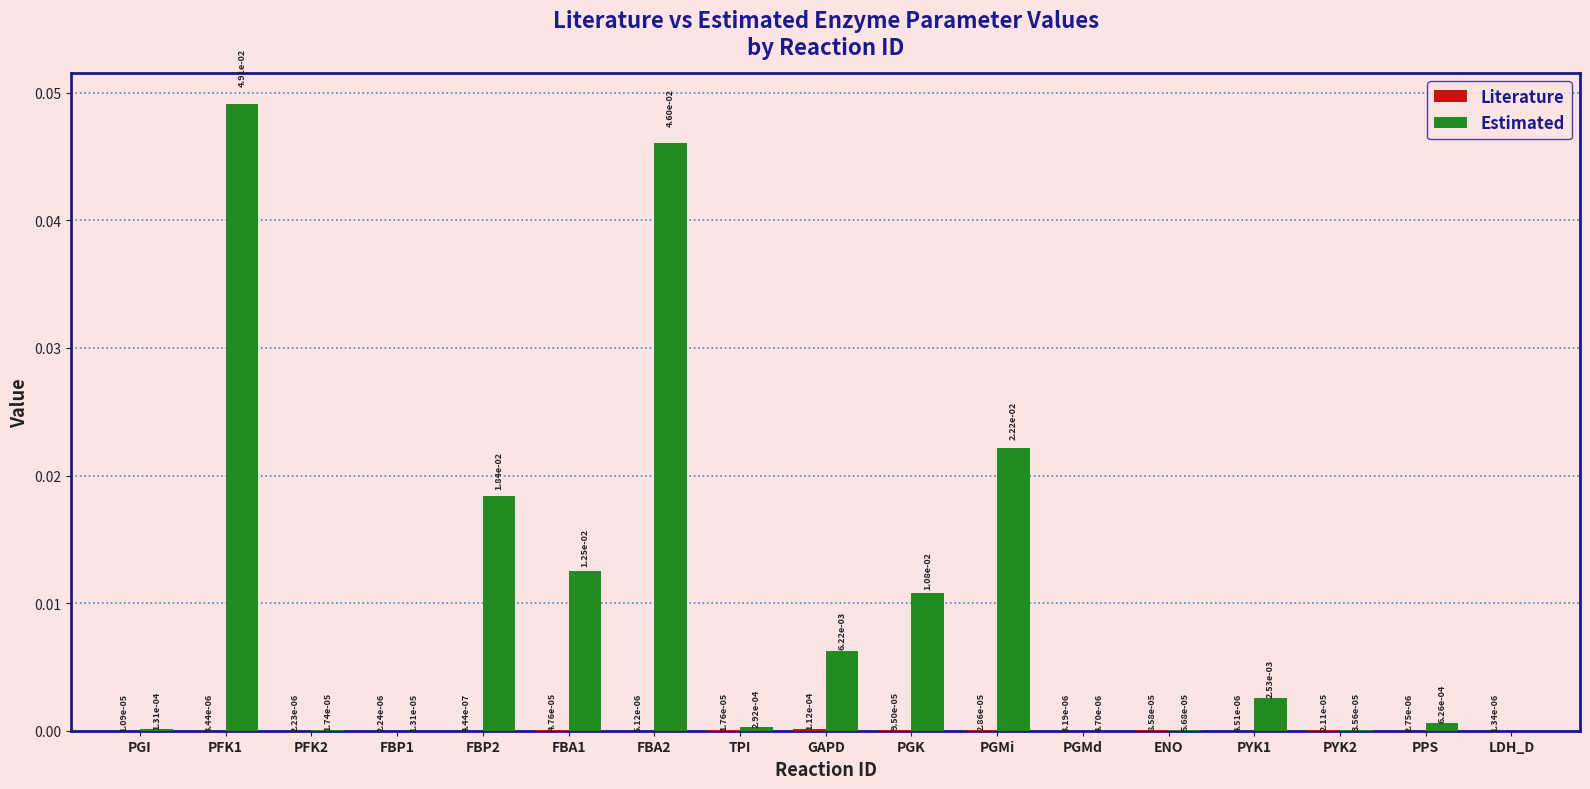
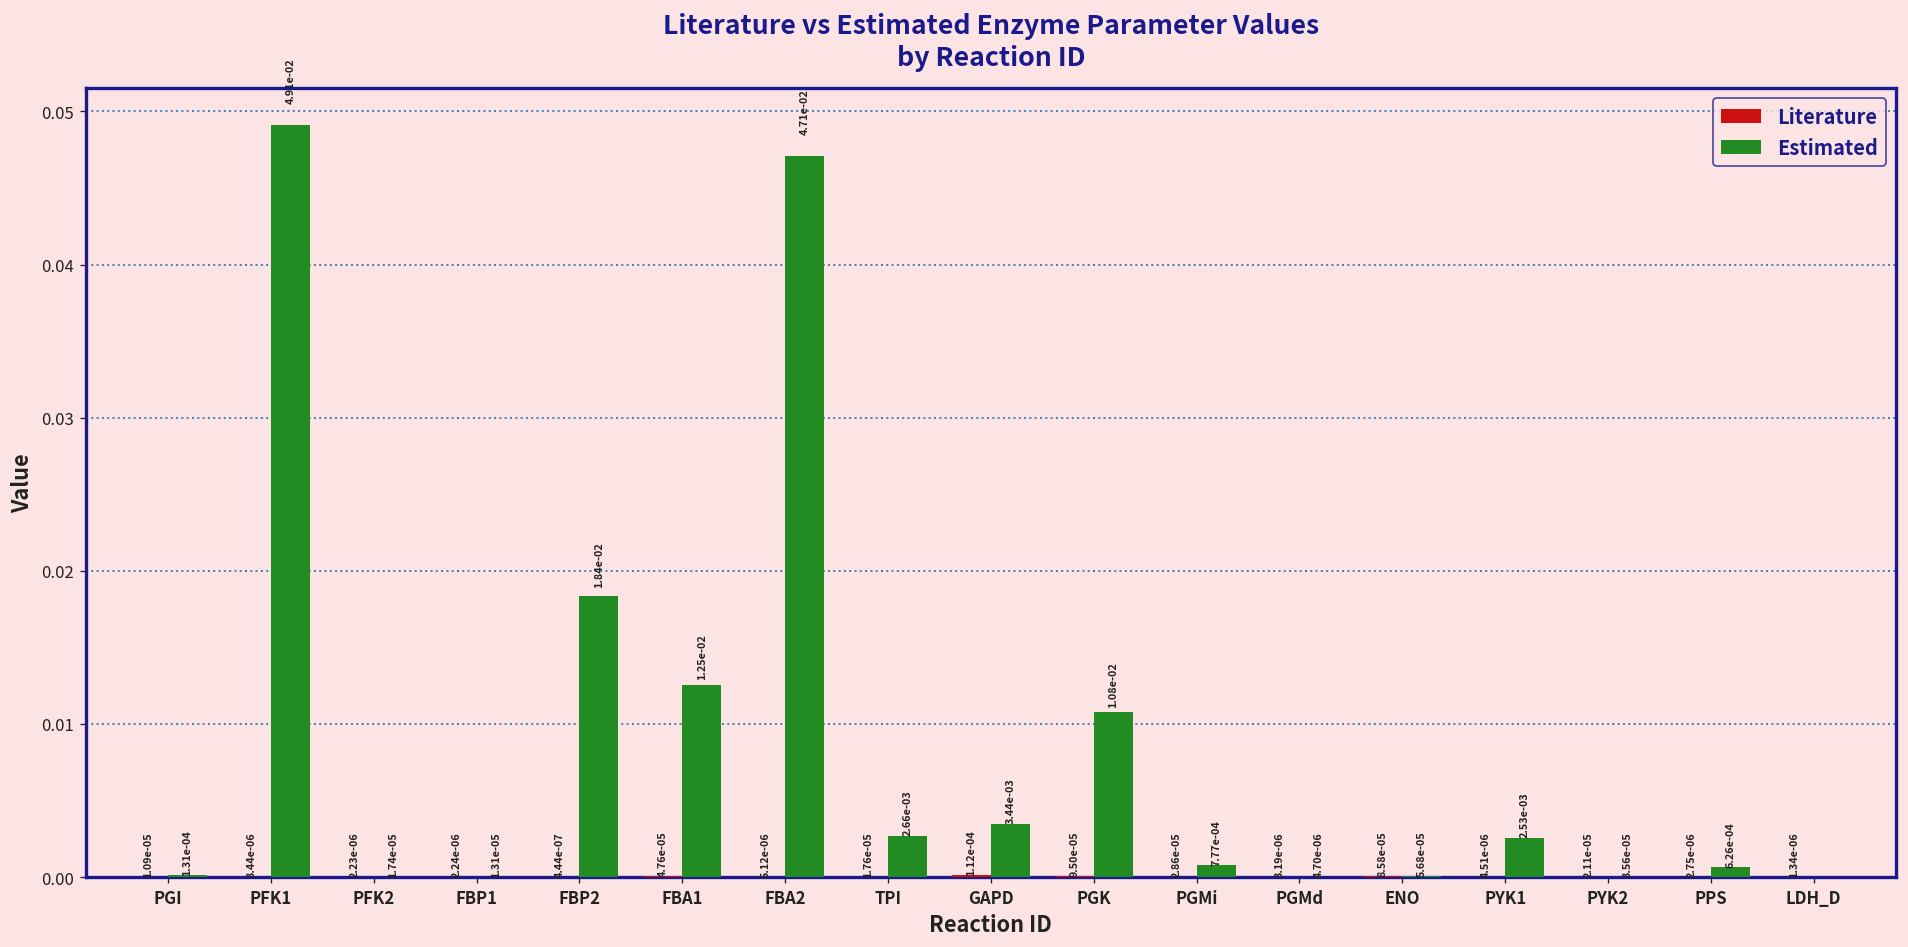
  {
    "Literature": {
      "PGI": "1.09e-05",
      "PFK1": "3.44e-06",
      "PFK2": "2.23e-06",
      "FBP1": "2.24e-06",
      "FBP2": "4.44e-07",
      "FBA1": "4.76e-05",
      "FBA2": "5.12e-06",
      "TPI": "1.76e-05",
      "GAPD": "1.12e-04",
      "PGK": "9.50e-05",
      "PGMi": "2.86e-05",
      "PGMd": "3.19e-06",
      "ENO": "8.58e-05",
      "PYK1": "4.51e-06",
      "PYK2": "2.11e-05",
      "PPS": "2.75e-06",
      "LDH_D": "1.34e-06"
    },
    "Estimated": {
      "PGI": "1.31e-04",
      "PFK1": "4.91e-02",
      "PFK2": "1.74e-05",
      "FBP1": "1.31e-05",
      "FBP2": "1.84e-02",
      "FBA1": "1.25e-02",
-     "FBA2": "4.60e-02",
-     "TPI": "2.92e-04",
-     "GAPD": "6.22e-03",
+     "FBA2": "4.71e-02",
+     "TPI": "2.66e-03",
+     "GAPD": "3.44e-03",
      "PGK": "1.08e-02",
-     "PGMi": "2.22e-02",
+     "PGMi": "7.77e-04",
      "PGMd": "4.70e-06",
      "ENO": "5.68e-05",
      "PYK1": "2.53e-03",
      "PYK2": "3.56e-05",
      "PPS": "6.26e-04"
    }
  }
